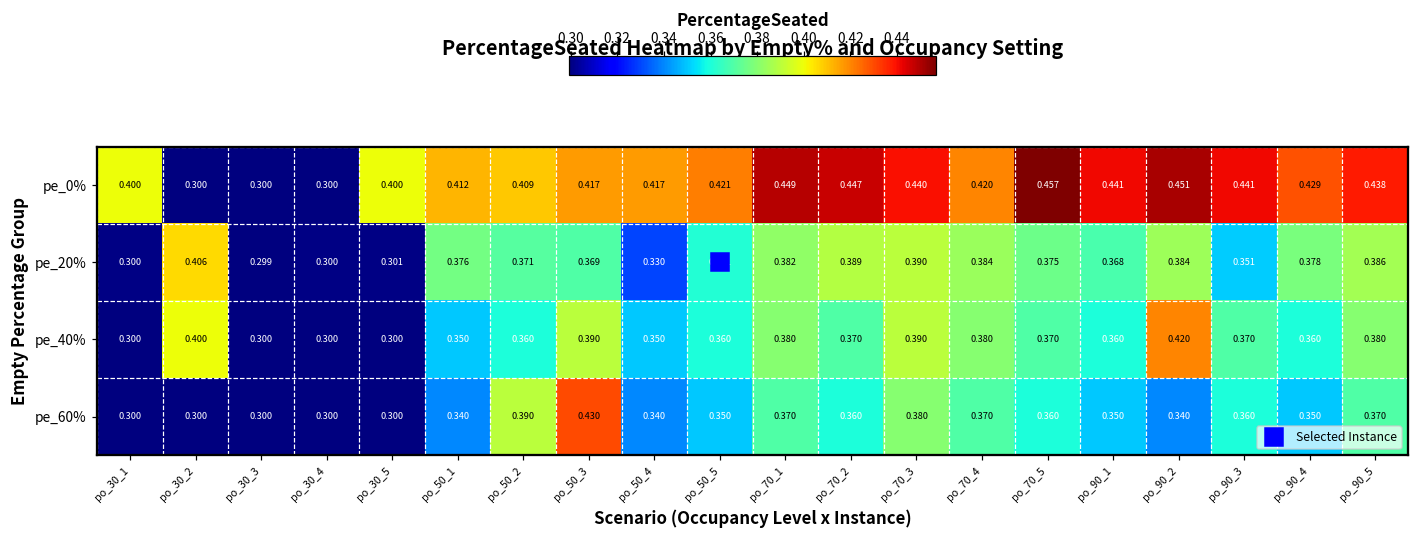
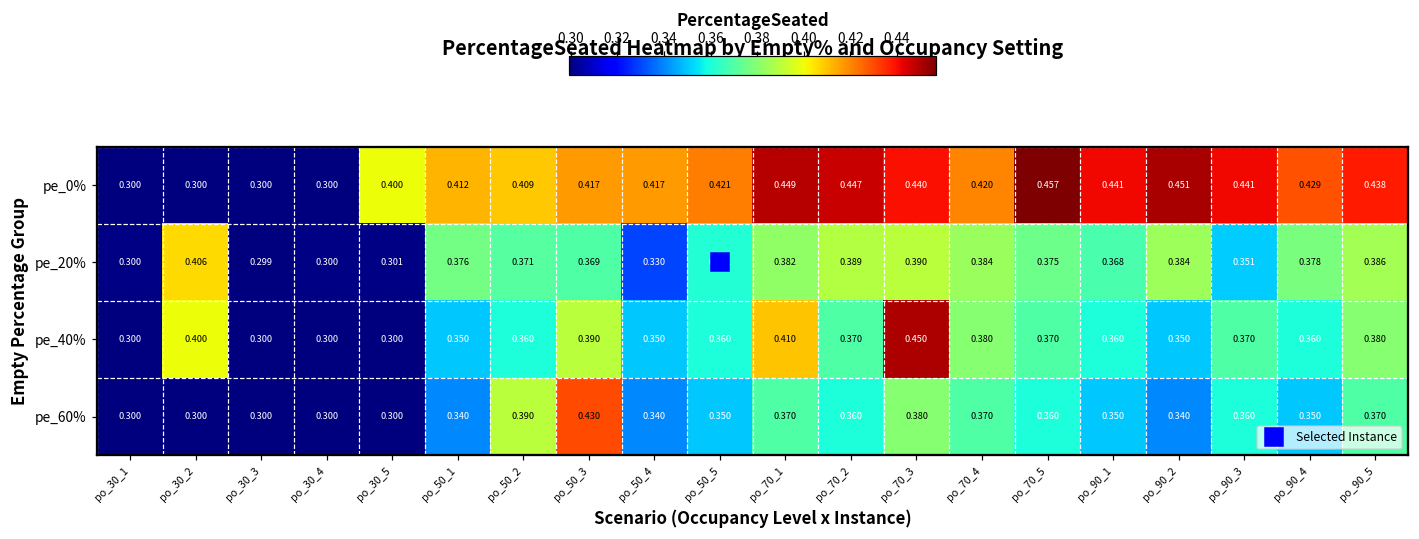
  {
    "pe_0%": {
-     "po_30_1": 0.400,
+     "po_30_1": 0.300,
      "po_30_2": 0.300,
      "po_30_3": 0.300,
      "po_30_4": 0.300,
      "po_30_5": 0.400,
      "po_50_1": 0.412,
      "po_50_2": 0.409,
      "po_50_3": 0.417,
      "po_50_4": 0.417,
      "po_50_5": 0.421,
      "po_70_1": 0.449,
      "po_70_2": 0.447,
      "po_70_3": 0.440,
      "po_70_4": 0.420,
      "po_70_5": 0.457,
      "po_90_1": 0.441,
      "po_90_2": 0.451,
      "po_90_3": 0.441,
      "po_90_4": 0.429,
      "po_90_5": 0.438
    },
    "pe_20%": {
      "po_30_1": 0.300,
      "po_30_2": 0.406,
      "po_30_3": 0.299,
      "po_30_4": 0.300,
      "po_30_5": 0.301,
      "po_50_1": 0.376,
      "po_50_2": 0.371,
      "po_50_3": 0.369,
      "po_50_4": 0.330,
      "po_70_1": 0.382,
      "po_70_2": 0.389,
      "po_70_3": 0.390,
      "po_70_4": 0.384,
      "po_70_5": 0.375,
      "po_90_1": 0.368,
      "po_90_2": 0.384,
      "po_90_3": 0.351,
      "po_90_4": 0.378,
      "po_90_5": 0.386
    },
    "pe_40%": {
      "po_30_1": 0.300,
      "po_30_2": 0.400,
      "po_30_3": 0.300,
      "po_30_4": 0.300,
      "po_30_5": 0.300,
      "po_50_1": 0.350,
      "po_50_2": 0.360,
      "po_50_3": 0.390,
      "po_50_4": 0.350,
      "po_50_5": 0.360,
-     "po_70_1": 0.380,
+     "po_70_1": 0.410,
      "po_70_2": 0.370,
-     "po_70_3": 0.390,
+     "po_70_3": 0.450,
      "po_70_4": 0.380,
      "po_70_5": 0.370,
      "po_90_1": 0.360,
-     "po_90_2": 0.420,
+     "po_90_2": 0.350,
      "po_90_3": 0.370,
      "po_90_4": 0.360,
      "po_90_5": 0.380
    },
    "pe_60%": {
      "po_30_1": 0.300,
      "po_30_2": 0.300,
      "po_30_3": 0.300,
      "po_30_4": 0.300,
      "po_30_5": 0.300,
      "po_50_1": 0.340,
      "po_50_2": 0.390,
      "po_50_3": 0.430,
      "po_50_4": 0.340,
      "po_50_5": 0.350,
      "po_70_1": 0.370,
      "po_70_2": 0.360,
      "po_70_3": 0.380,
      "po_70_4": 0.370,
      "po_70_5": 0.360,
      "po_90_1": 0.350,
      "po_90_2": 0.340,
      "po_90_3": 0.360,
      "po_90_4": 0.350,
      "po_90_5": 0.370
    }
  }
